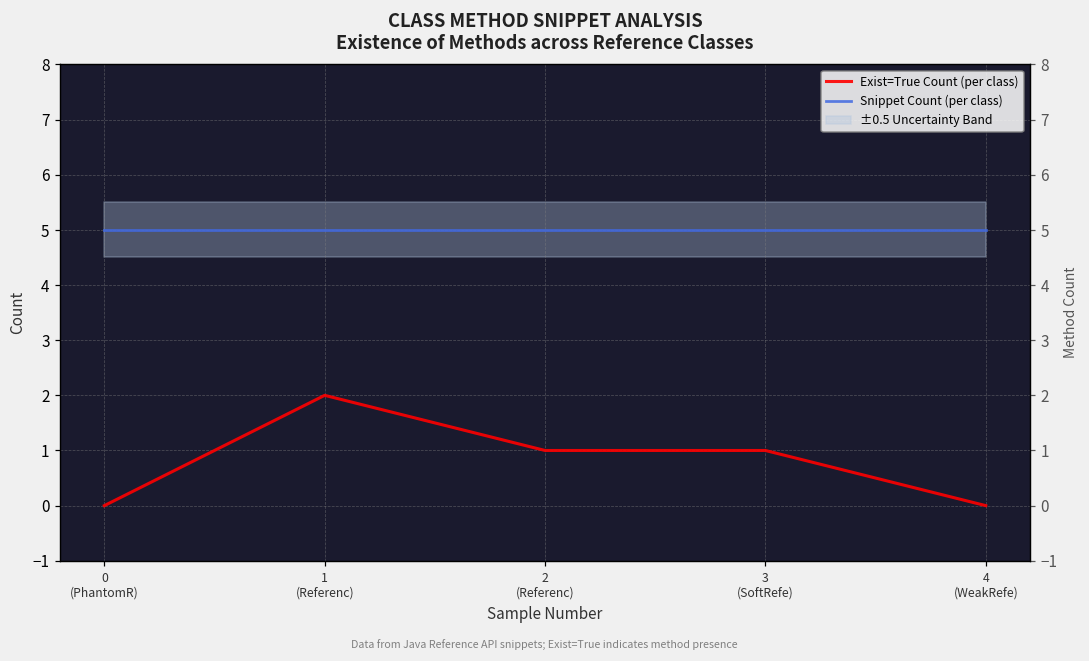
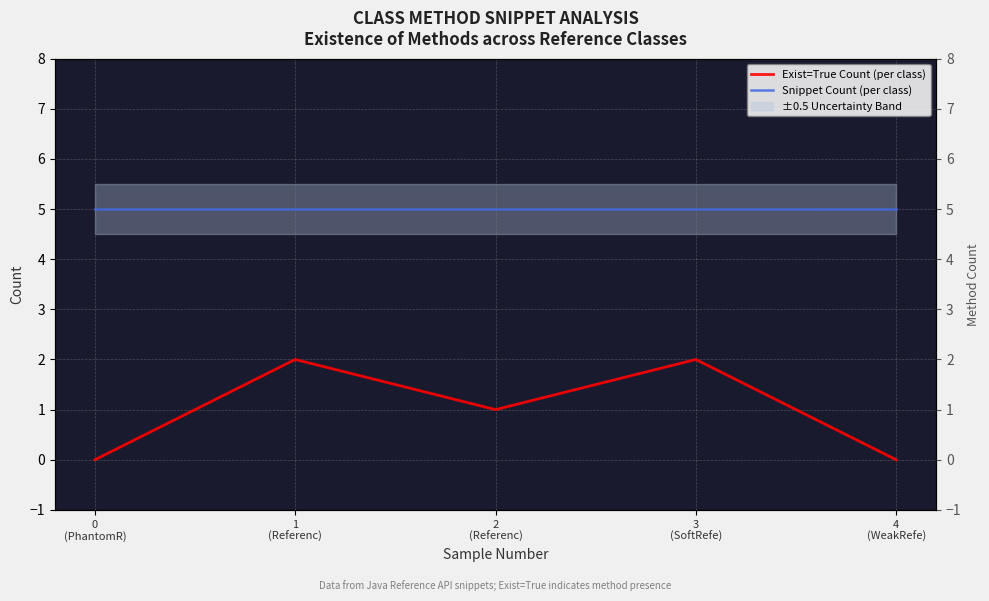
  {
    "Exist=True Count (per class)": {
      "0 (PhantomR)": 0,
      "1 (Referenc)": 2,
      "2 (Referenc)": 1,
-     "3 (SoftRefe)": 1,
+     "3 (SoftRefe)": 2,
      "4 (WeakRefe)": 0
    },
    "±0.5 Uncertainty Band": {
      "0 (PhantomR)": 5.5,
      "1 (Referenc)": 5.5,
      "2 (Referenc)": 5.5,
      "3 (SoftRefe)": 5.5,
      "4 (WeakRefe)": 5.5
    },
    "Snippet Count (per class)": {
      "0 (PhantomR)": 5,
      "1 (Referenc)": 5,
      "2 (Referenc)": 5,
      "3 (SoftRefe)": 5,
      "4 (WeakRefe)": 5
    }
  }
